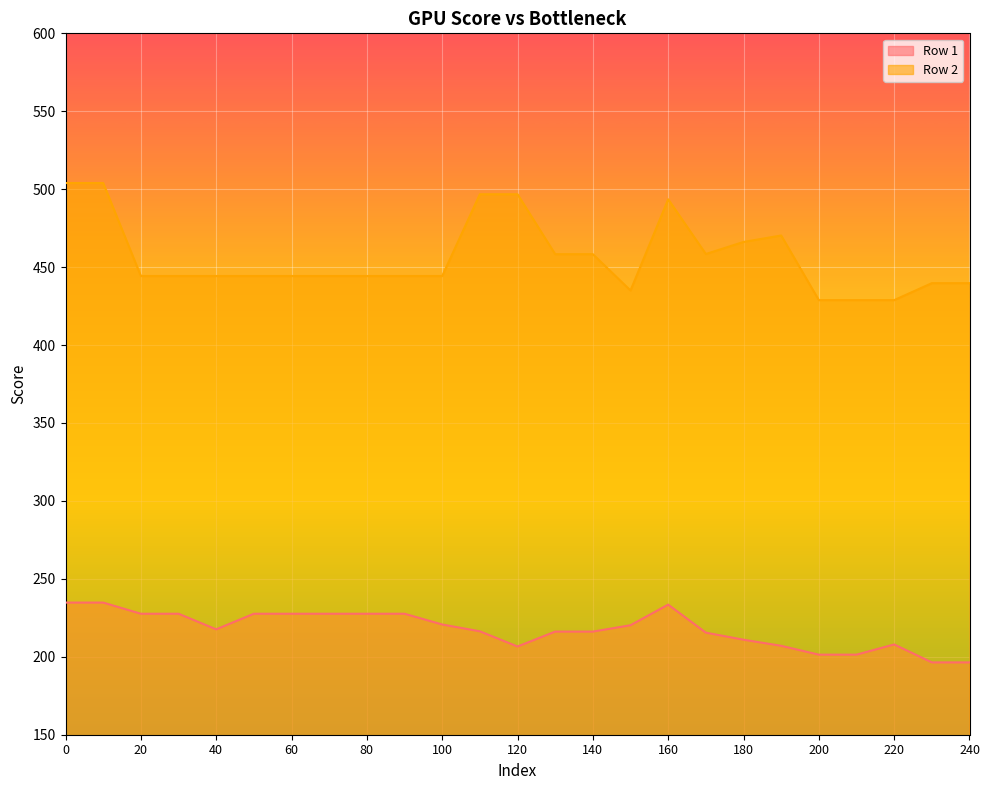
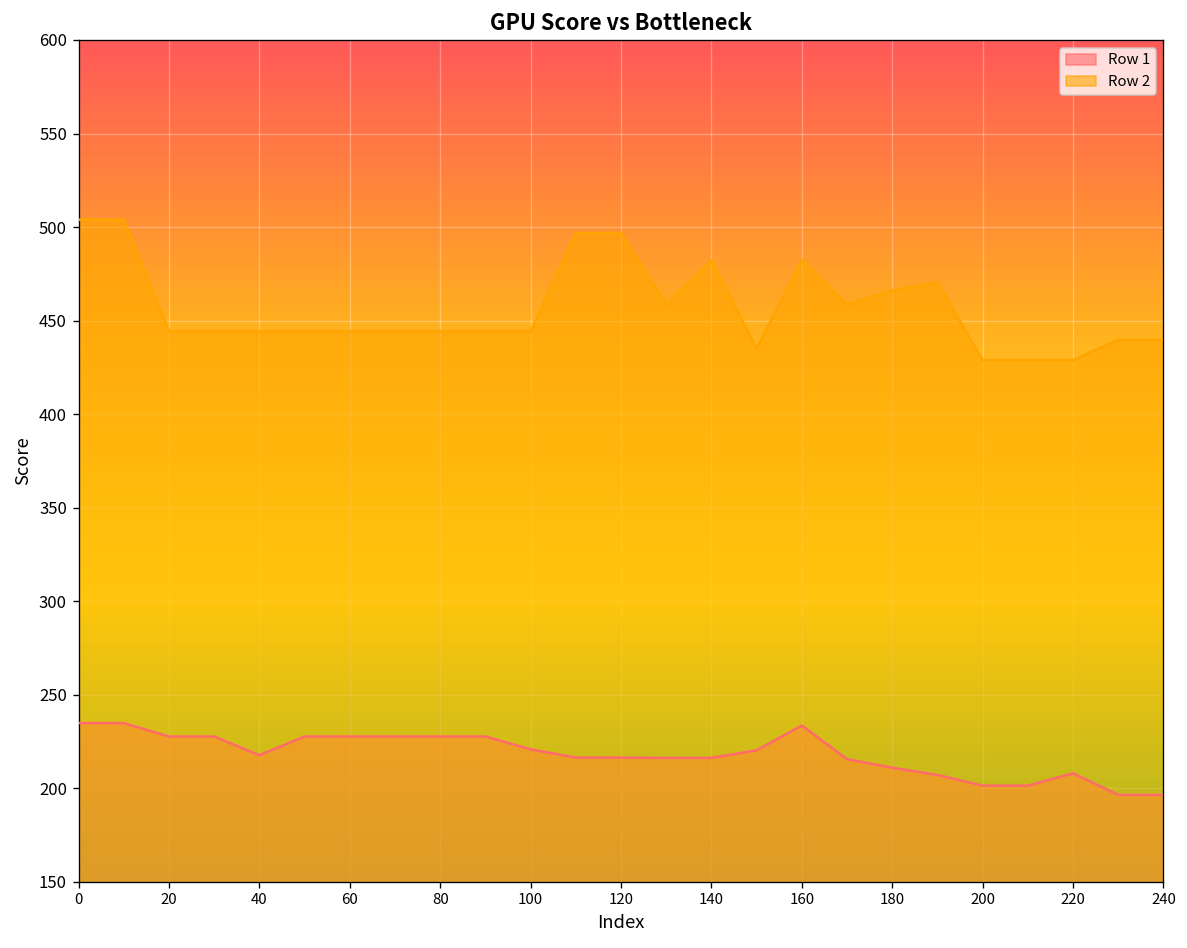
  {
    "Row 1": {
      "0": 235,
      "20": 228,
      "40": 218,
      "60": 228,
      "80": 228,
      "100": 221,
-     "120": 207,
+     "120": 216,
      "140": 216,
      "160": 233,
      "180": 211,
      "200": 201,
      "220": 208,
      "240": 196
    },
    "Row 2": {
      "0": 504,
      "20": 444,
      "40": 444,
      "60": 444,
      "80": 444,
      "100": 444,
      "120": 497,
-     "140": 458,
-     "160": 494,
+     "140": 482,
+     "160": 482,
      "180": 466,
      "200": 429,
      "220": 429,
      "240": 440
    }
  }
